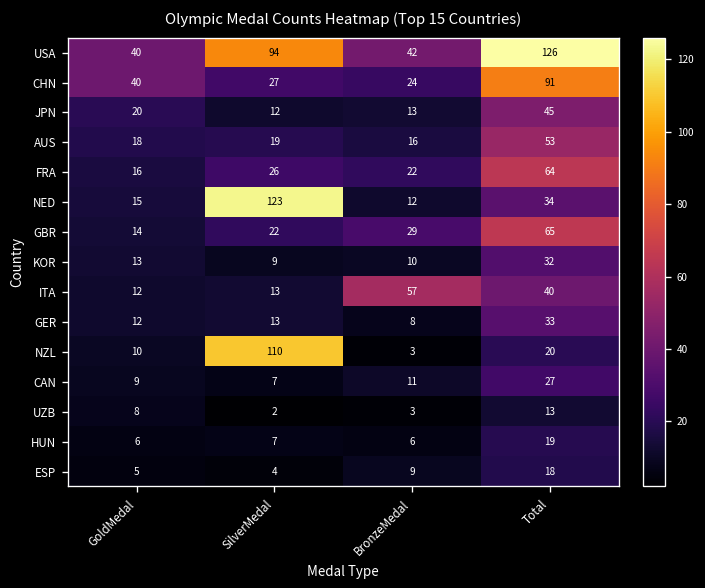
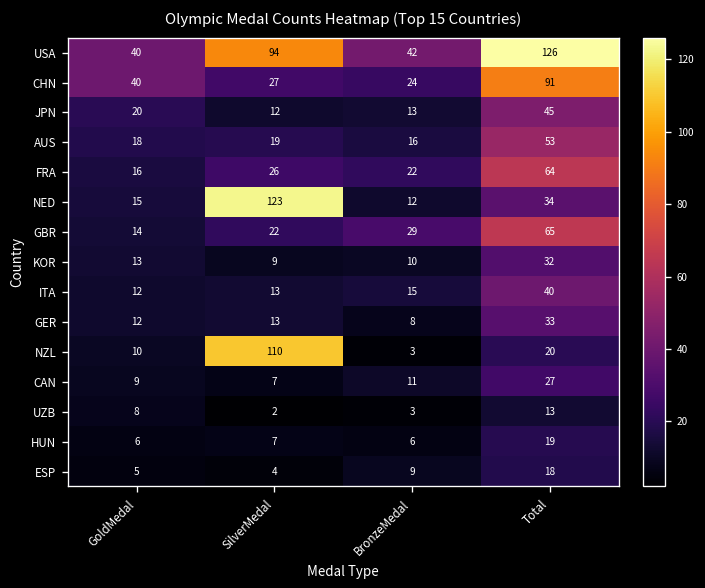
  {
    "USA": {
      "GoldMedal": 40,
      "SilverMedal": 94,
      "BronzeMedal": 42,
      "Total": 126
    },
    "CHN": {
      "GoldMedal": 40,
      "SilverMedal": 27,
      "BronzeMedal": 24,
      "Total": 91
    },
    "JPN": {
      "GoldMedal": 20,
      "SilverMedal": 12,
      "BronzeMedal": 13,
      "Total": 45
    },
    "AUS": {
      "GoldMedal": 18,
      "SilverMedal": 19,
      "BronzeMedal": 16,
      "Total": 53
    },
    "FRA": {
      "GoldMedal": 16,
      "SilverMedal": 26,
      "BronzeMedal": 22,
      "Total": 64
    },
    "NED": {
      "GoldMedal": 15,
      "SilverMedal": 123,
      "BronzeMedal": 12,
      "Total": 34
    },
    "GBR": {
      "GoldMedal": 14,
      "SilverMedal": 22,
      "BronzeMedal": 29,
      "Total": 65
    },
    "KOR": {
      "GoldMedal": 13,
      "SilverMedal": 9,
      "BronzeMedal": 10,
      "Total": 32
    },
    "ITA": {
      "GoldMedal": 12,
      "SilverMedal": 13,
-     "BronzeMedal": 57,
+     "BronzeMedal": 15,
      "Total": 40
    },
    "GER": {
      "GoldMedal": 12,
      "SilverMedal": 13,
      "BronzeMedal": 8,
      "Total": 33
    },
    "NZL": {
      "GoldMedal": 10,
      "SilverMedal": 110,
      "BronzeMedal": 3,
      "Total": 20
    },
    "CAN": {
      "GoldMedal": 9,
      "SilverMedal": 7,
      "BronzeMedal": 11,
      "Total": 27
    },
    "UZB": {
      "GoldMedal": 8,
      "SilverMedal": 2,
      "BronzeMedal": 3,
      "Total": 13
    },
    "HUN": {
      "GoldMedal": 6,
      "SilverMedal": 7,
      "BronzeMedal": 6,
      "Total": 19
    },
    "ESP": {
      "GoldMedal": 5,
      "SilverMedal": 4,
      "BronzeMedal": 9,
      "Total": 18
    }
  }
